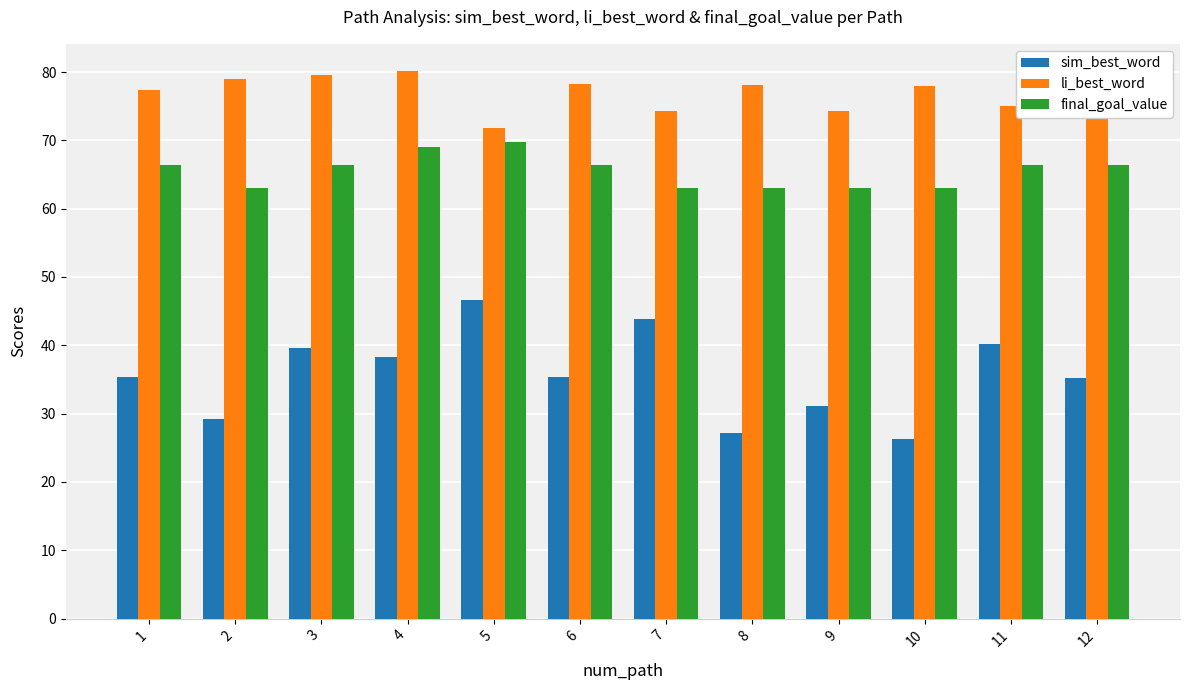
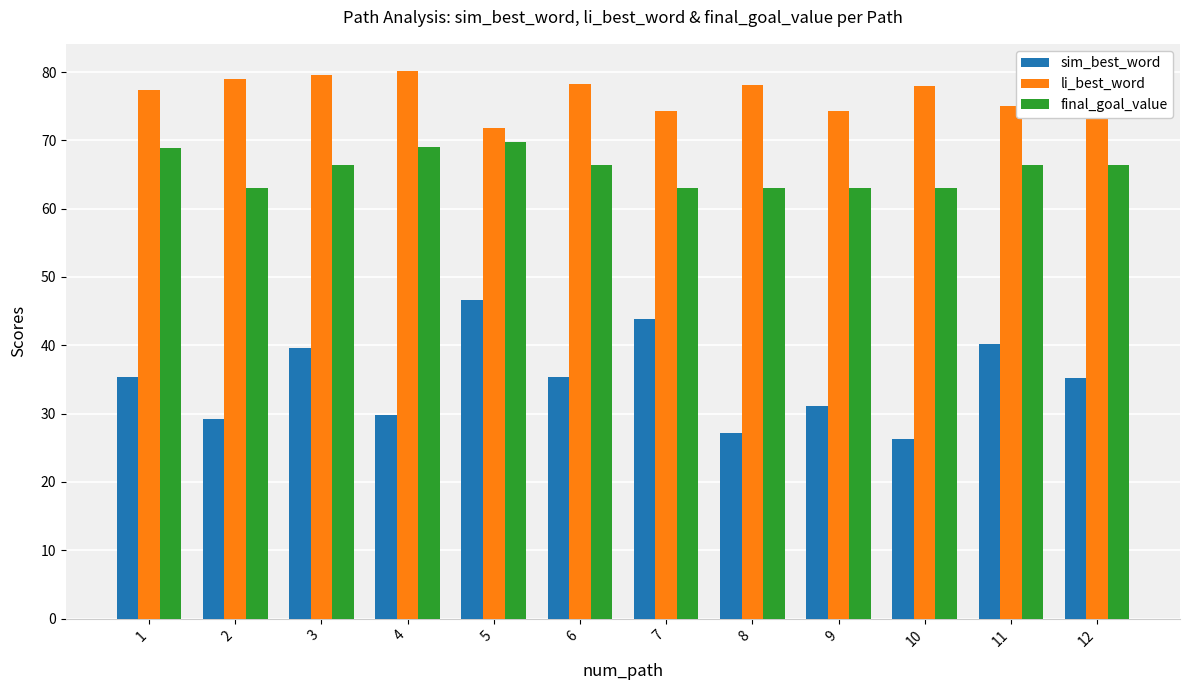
  {
    "sim_best_word": {
      "1": 35,
      "2": 29,
      "3": 40,
-     "4": 38,
+     "4": 30,
      "5": 47,
      "6": 35,
      "7": 44,
      "8": 27,
      "9": 31,
      "10": 26,
      "11": 40,
      "12": 35
    },
    "li_best_word": {
      "1": 77,
      "2": 79,
      "3": 80,
      "4": 80,
      "5": 72,
      "6": 78,
      "7": 74,
      "8": 78,
      "9": 74,
      "10": 78,
      "11": 75
    },
    "final_goal_value": {
-     "1": 66,
+     "1": 69,
      "2": 63,
      "3": 66,
      "4": 69,
      "5": 70,
      "6": 66,
      "7": 63,
      "8": 63,
      "9": 63,
      "10": 63,
      "11": 66,
      "12": 66
    }
  }
